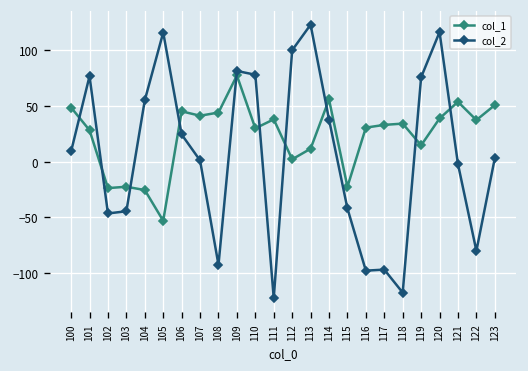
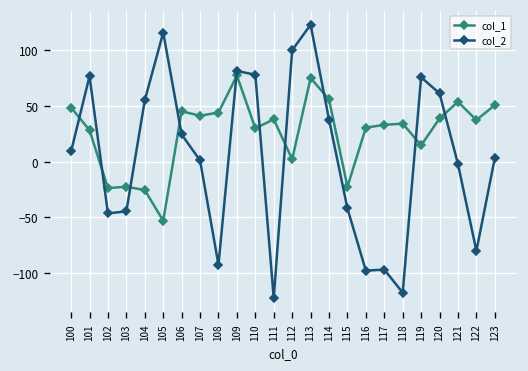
  {
    "col_1": {
      "100": 50,
      "101": 30,
      "102": -20,
      "103": -20,
      "104": -30,
      "105": -50,
      "106": 50,
      "107": 40,
      "108": 40,
      "109": 80,
      "110": 30,
      "111": 40,
      "112": 0,
-     "113": 10,
+     "113": 70,
      "114": 60,
      "115": -20,
      "116": 30,
      "117": 30,
      "118": 30,
      "119": 10,
      "120": 40,
      "121": 50,
      "122": 40,
      "123": 50
    },
    "col_2": {
      "100": 10,
      "101": 80,
      "102": -50,
      "103": -40,
      "104": 60,
      "105": 120,
      "106": 20,
      "107": 0,
      "108": -90,
      "109": 80,
      "110": 80,
      "111": -120,
      "112": 100,
      "113": 120,
      "114": 40,
      "115": -40,
      "116": -100,
      "117": -100,
      "118": -120,
      "119": 80,
-     "120": 120,
+     "120": 60,
      "121": 0,
      "122": -80,
      "123": 0
    }
  }
